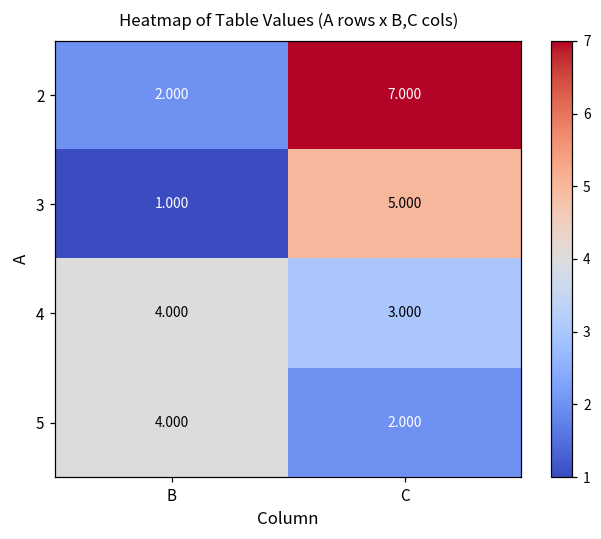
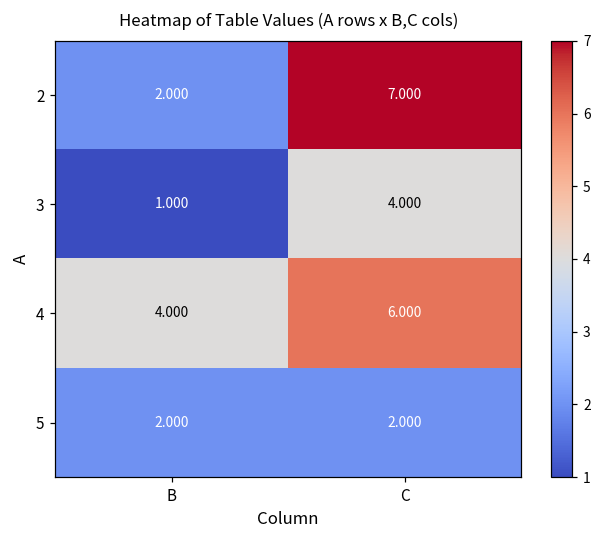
  {
    "2": {
      "B": 2.000,
      "C": 7.000
    },
    "3": {
      "B": 1.000,
-     "C": 5.000
+     "C": 4.000
    },
    "4": {
      "B": 4.000,
-     "C": 3.000
+     "C": 6.000
    },
    "5": {
-     "B": 4.000,
+     "B": 2.000,
      "C": 2.000
    }
  }
